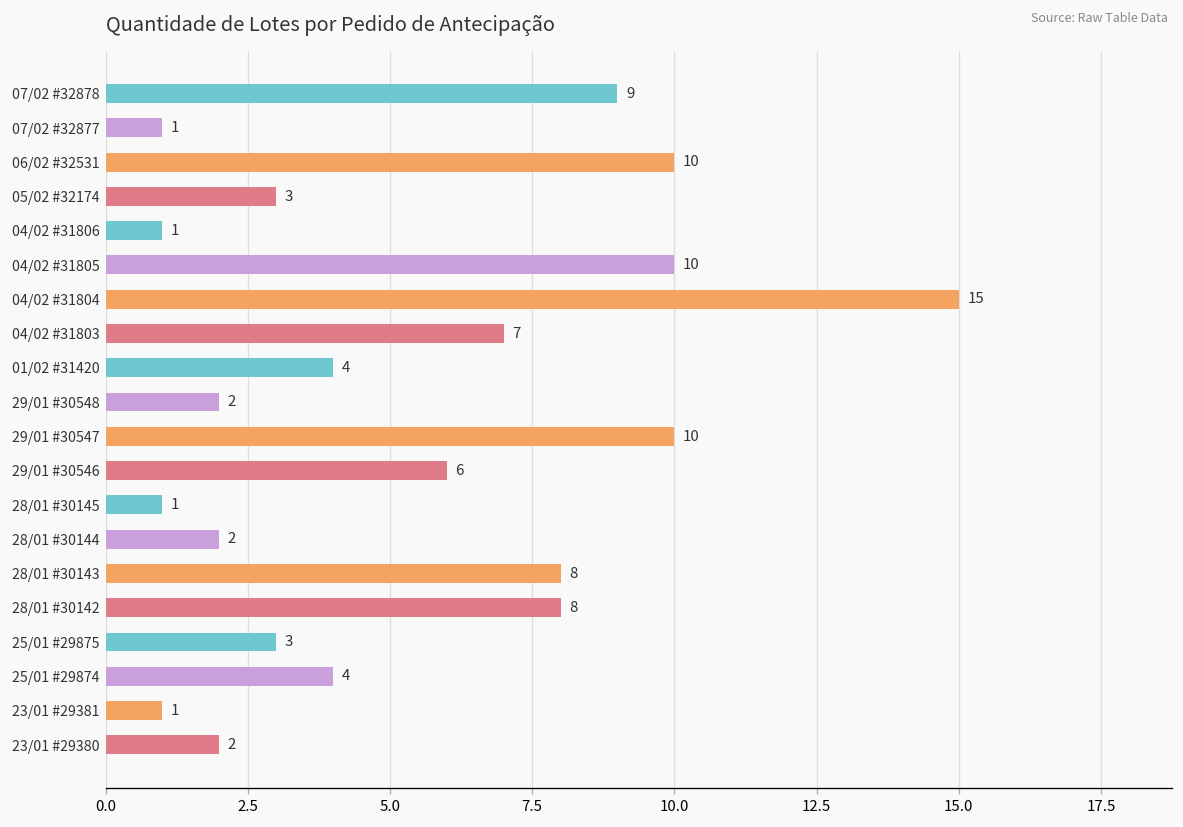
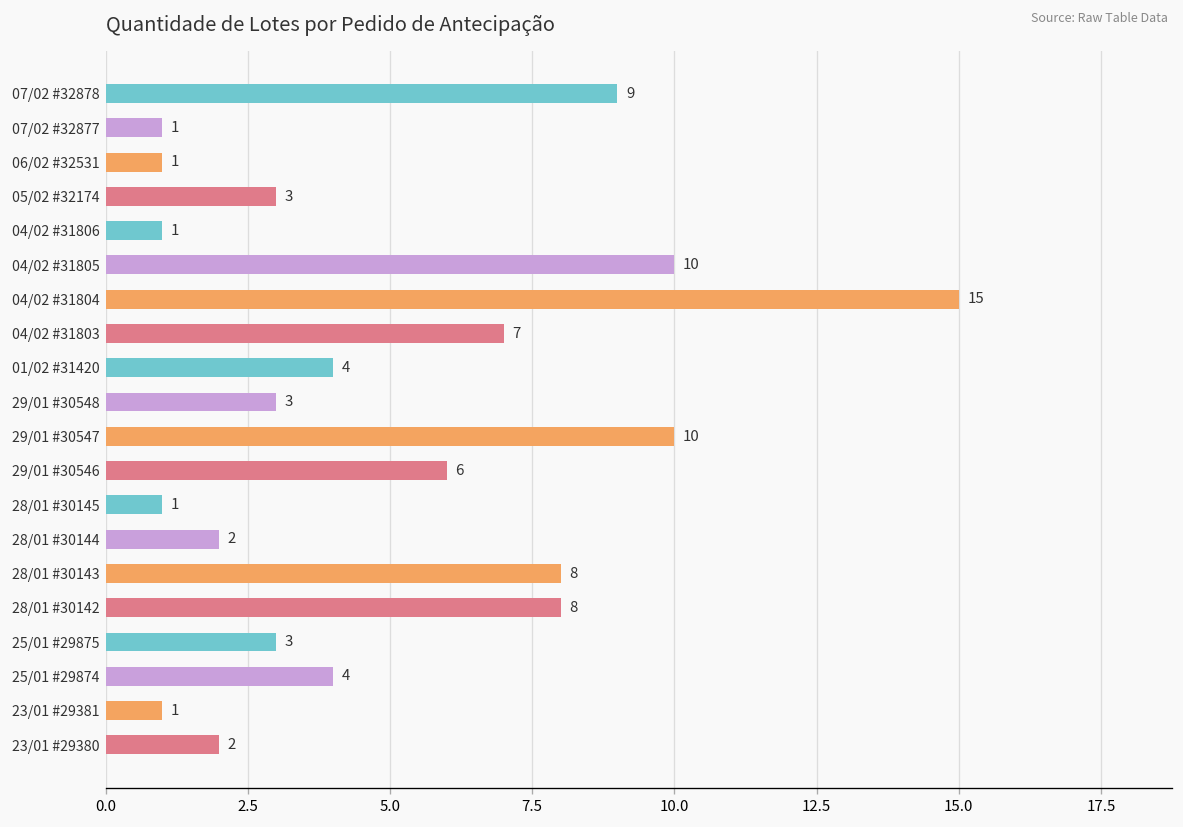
  {
    "07/02 #32878": 9,
    "07/02 #32877": 1,
-   "06/02 #32531": 10,
+   "06/02 #32531": 1,
    "05/02 #32174": 3,
    "04/02 #31806": 1,
    "04/02 #31805": 10,
    "04/02 #31804": 15,
    "04/02 #31803": 7,
    "01/02 #31420": 4,
-   "29/01 #30548": 2,
+   "29/01 #30548": 3,
    "29/01 #30547": 10,
    "29/01 #30546": 6,
    "28/01 #30145": 1,
    "28/01 #30144": 2,
    "28/01 #30143": 8,
    "28/01 #30142": 8,
    "25/01 #29875": 3,
    "25/01 #29874": 4,
    "23/01 #29381": 1,
    "23/01 #29380": 2
  }
